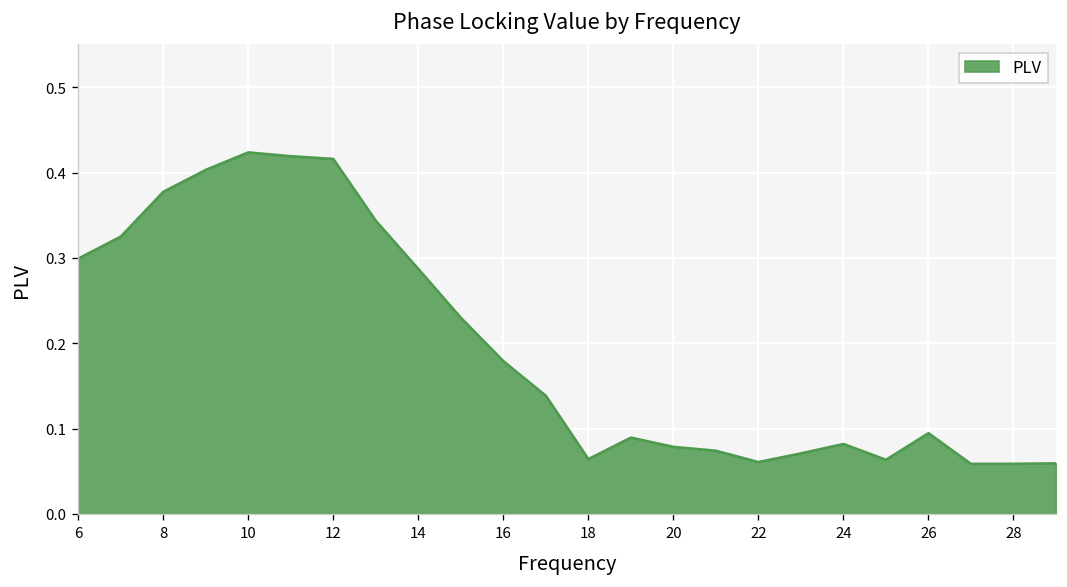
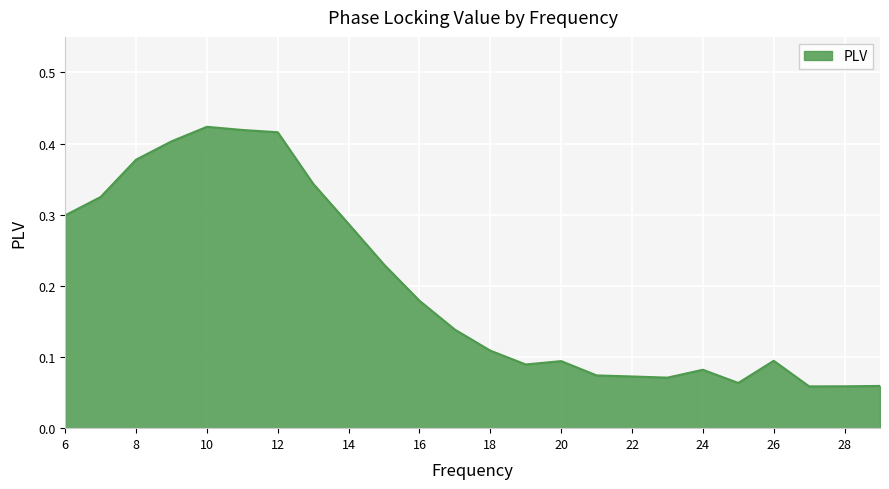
  {
    "6": 0.30,
    "8": 0.38,
    "10": 0.42,
    "12": 0.42,
    "14": 0.29,
    "16": 0.18,
-   "18": 0.06,
-   "20": 0.08,
-   "22": 0.06,
+   "18": 0.11,
+   "20": 0.09,
+   "22": 0.07,
    "24": 0.08,
    "26": 0.09,
    "28": 0.06
  }
